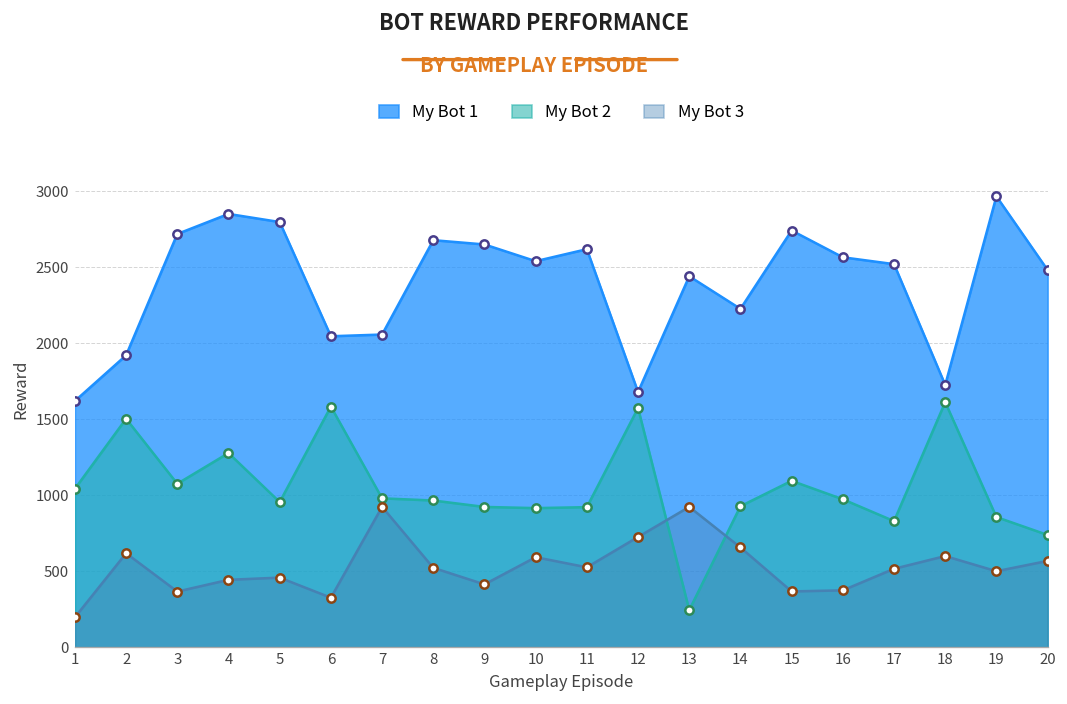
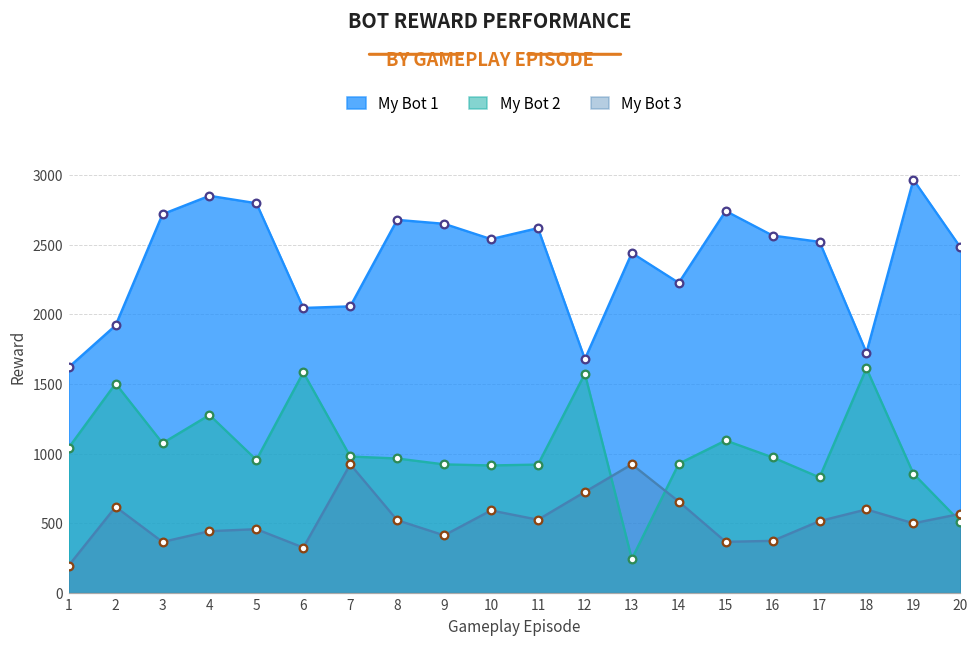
  {
    "My Bot 1": {
      "1": 1620,
      "2": 1920,
      "3": 2720,
      "4": 2850,
      "5": 2800,
      "6": 2050,
      "7": 2060,
      "8": 2680,
      "9": 2650,
      "10": 2540,
      "11": 2620,
      "12": 1680,
      "13": 2440,
      "14": 2230,
      "15": 2740,
      "16": 2570,
      "17": 2520,
      "18": 1730,
      "19": 2970,
      "20": 2480
    },
    "My Bot 2": {
      "1": 1040,
      "2": 1500,
      "3": 1070,
      "4": 1280,
      "5": 950,
      "6": 1580,
      "7": 980,
      "8": 960,
      "9": 920,
      "10": 910,
      "11": 920,
      "12": 1570,
      "13": 240,
      "14": 930,
      "15": 1090,
      "16": 970,
      "17": 830,
      "18": 1610,
      "19": 860,
-     "20": 740
+     "20": 510
    },
    "My Bot 3": {
      "1": 200,
      "2": 620,
      "3": 370,
      "4": 440,
      "5": 460,
      "6": 330,
      "7": 920,
      "8": 520,
      "9": 410,
      "10": 590,
      "11": 530,
      "12": 720,
      "13": 920,
      "14": 660,
      "15": 370,
      "16": 370,
      "17": 520,
      "18": 600,
      "19": 500,
      "20": 570
    }
  }
